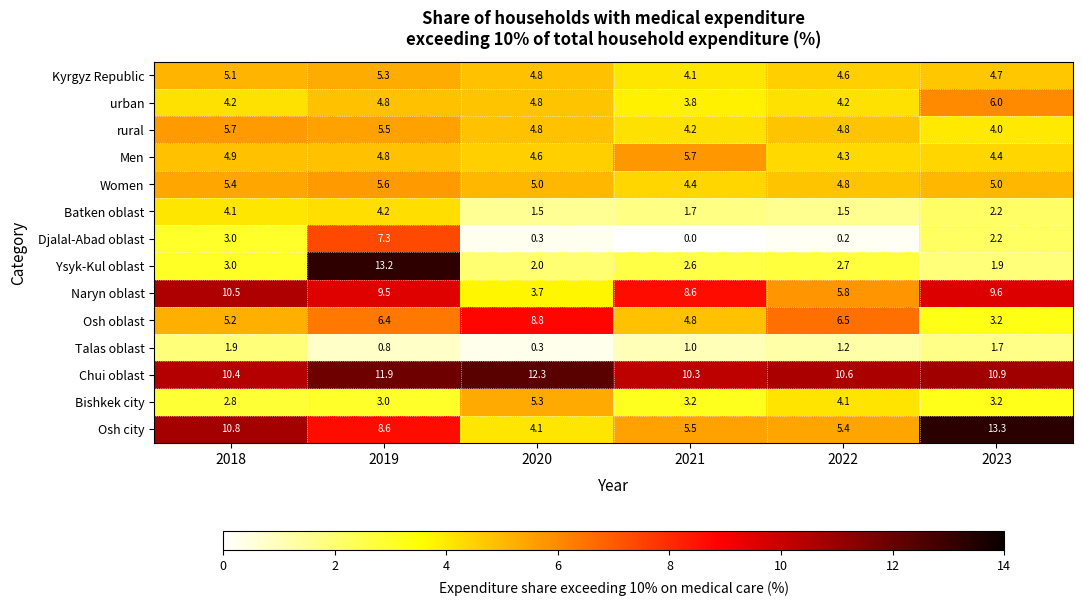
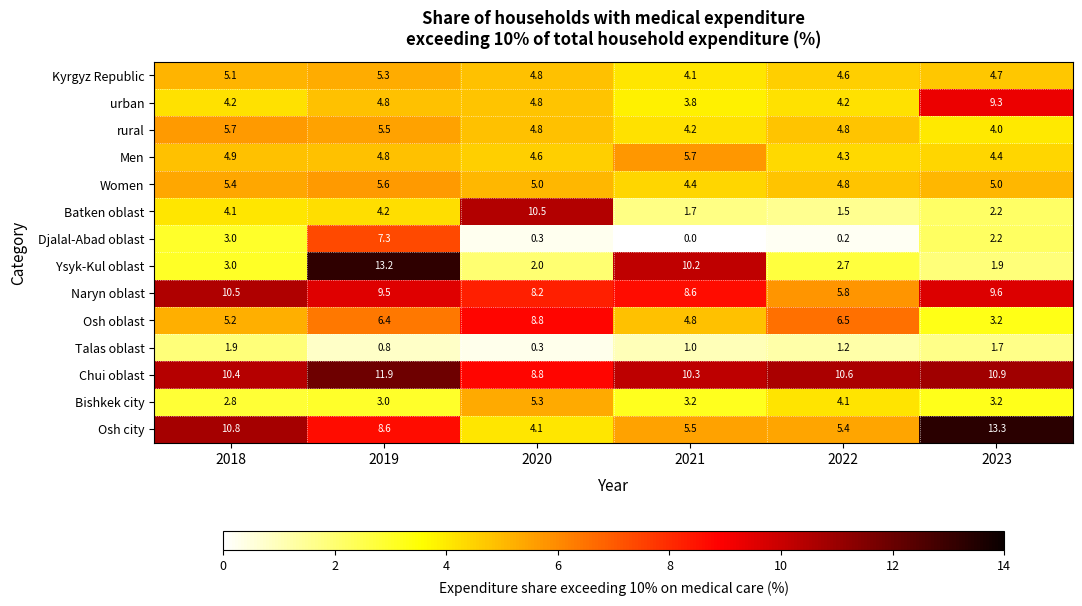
  {
    "Kyrgyz Republic": {
      "2018": 5.1,
      "2019": 5.3,
      "2020": 4.8,
      "2021": 4.1,
      "2022": 4.6,
      "2023": 4.7
    },
    "urban": {
      "2018": 4.2,
      "2019": 4.8,
      "2020": 4.8,
      "2021": 3.8,
      "2022": 4.2,
-     "2023": 6.0
+     "2023": 9.3
    },
    "rural": {
      "2018": 5.7,
      "2019": 5.5,
      "2020": 4.8,
      "2021": 4.2,
      "2022": 4.8,
      "2023": 4.0
    },
    "Men": {
      "2018": 4.9,
      "2019": 4.8,
      "2020": 4.6,
      "2021": 5.7,
      "2022": 4.3,
      "2023": 4.4
    },
    "Women": {
      "2018": 5.4,
      "2019": 5.6,
      "2020": 5.0,
      "2021": 4.4,
      "2022": 4.8,
      "2023": 5.0
    },
    "Batken oblast": {
      "2018": 4.1,
      "2019": 4.2,
-     "2020": 1.5,
+     "2020": 10.5,
      "2021": 1.7,
      "2022": 1.5,
      "2023": 2.2
    },
    "Djalal-Abad oblast": {
      "2018": 3.0,
      "2019": 7.3,
      "2020": 0.3,
      "2021": 0.0,
      "2022": 0.2,
      "2023": 2.2
    },
    "Ysyk-Kul oblast": {
      "2018": 3.0,
      "2019": 13.2,
      "2020": 2.0,
-     "2021": 2.6,
+     "2021": 10.2,
      "2022": 2.7,
      "2023": 1.9
    },
    "Naryn oblast": {
      "2018": 10.5,
      "2019": 9.5,
-     "2020": 3.7,
+     "2020": 8.2,
      "2021": 8.6,
      "2022": 5.8,
      "2023": 9.6
    },
    "Osh oblast": {
      "2018": 5.2,
      "2019": 6.4,
      "2020": 8.8,
      "2021": 4.8,
      "2022": 6.5,
      "2023": 3.2
    },
    "Talas oblast": {
      "2018": 1.9,
      "2019": 0.8,
      "2020": 0.3,
      "2021": 1.0,
      "2022": 1.2,
      "2023": 1.7
    },
    "Chui oblast": {
      "2018": 10.4,
      "2019": 11.9,
-     "2020": 12.3,
+     "2020": 8.8,
      "2021": 10.3,
      "2022": 10.6,
      "2023": 10.9
    },
    "Bishkek city": {
      "2018": 2.8,
      "2019": 3.0,
      "2020": 5.3,
      "2021": 3.2,
      "2022": 4.1,
      "2023": 3.2
    },
    "Osh city": {
      "2018": 10.8,
      "2019": 8.6,
      "2020": 4.1,
      "2021": 5.5,
      "2022": 5.4,
      "2023": 13.3
    }
  }
